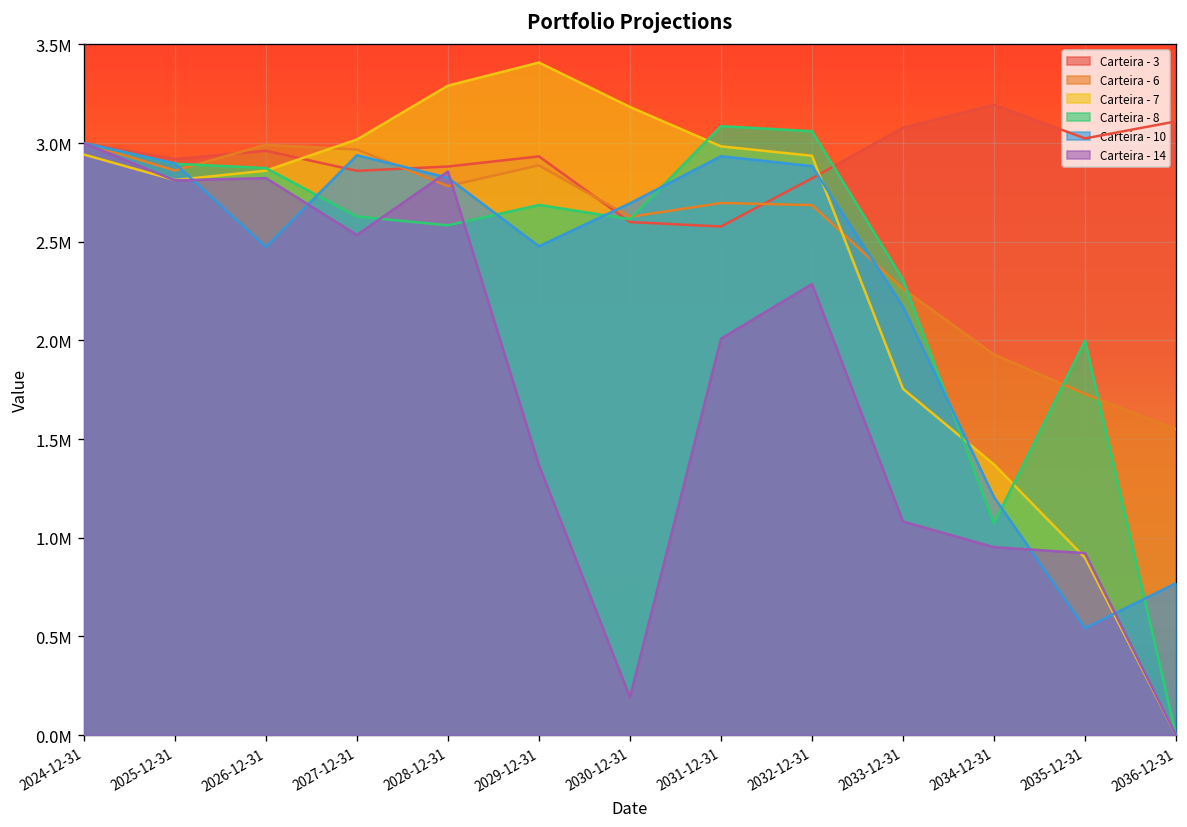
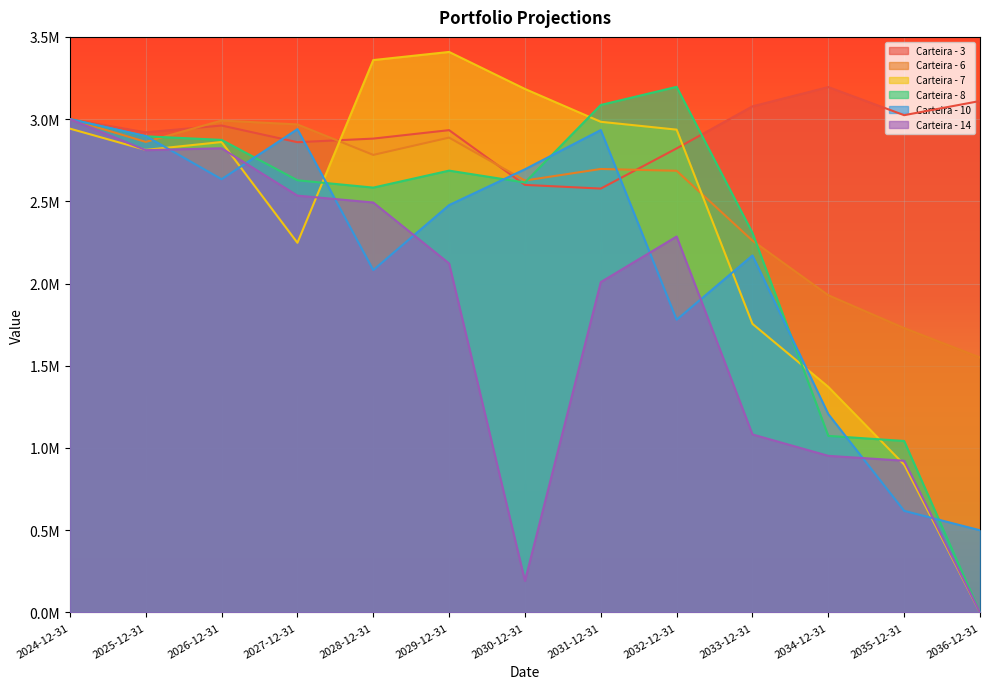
  {
    "Carteira - 7": {
      "2024-12-31": 2940000,
-     "2027-12-31": 3020000,
-     "2028-12-31": 3290000,
+     "2027-12-31": 2250000,
+     "2028-12-31": 3360000,
      "2029-12-31": 3410000,
      "2030-12-31": 3180000,
      "2031-12-31": 2980000,
      "2032-12-31": 2940000,
      "2033-12-31": 1750000,
      "2034-12-31": 1370000,
      "2035-12-31": 900000
    },
    "Carteira - 8": {
      "2027-12-31": 2630000,
      "2028-12-31": 2580000,
      "2029-12-31": 2690000,
      "2031-12-31": 3090000,
-     "2032-12-31": 3060000,
+     "2032-12-31": 3200000,
      "2033-12-31": 2310000,
      "2034-12-31": 1070000,
-     "2035-12-31": 2000000
+     "2035-12-31": 1040000
    },
    "Carteira - 10": {
-     "2026-12-31": 2470000,
+     "2026-12-31": 2630000,
      "2027-12-31": 2940000,
-     "2028-12-31": 2820000,
+     "2028-12-31": 2080000,
      "2029-12-31": 2480000,
      "2030-12-31": 2690000,
      "2031-12-31": 2930000,
-     "2032-12-31": 2880000,
+     "2032-12-31": 1780000,
      "2033-12-31": 2170000,
      "2034-12-31": 1210000,
-     "2035-12-31": 540000,
-     "2036-12-31": 770000
+     "2035-12-31": 620000,
+     "2036-12-31": 500000
    },
    "Carteira - 14": {
      "2026-12-31": 2820000,
      "2027-12-31": 2530000,
-     "2028-12-31": 2860000,
-     "2029-12-31": 1370000,
+     "2028-12-31": 2490000,
+     "2029-12-31": 2120000,
      "2030-12-31": 190000,
      "2031-12-31": 2010000,
      "2032-12-31": 2290000,
      "2033-12-31": 1080000,
      "2034-12-31": 950000,
      "2035-12-31": 920000
    }
  }
